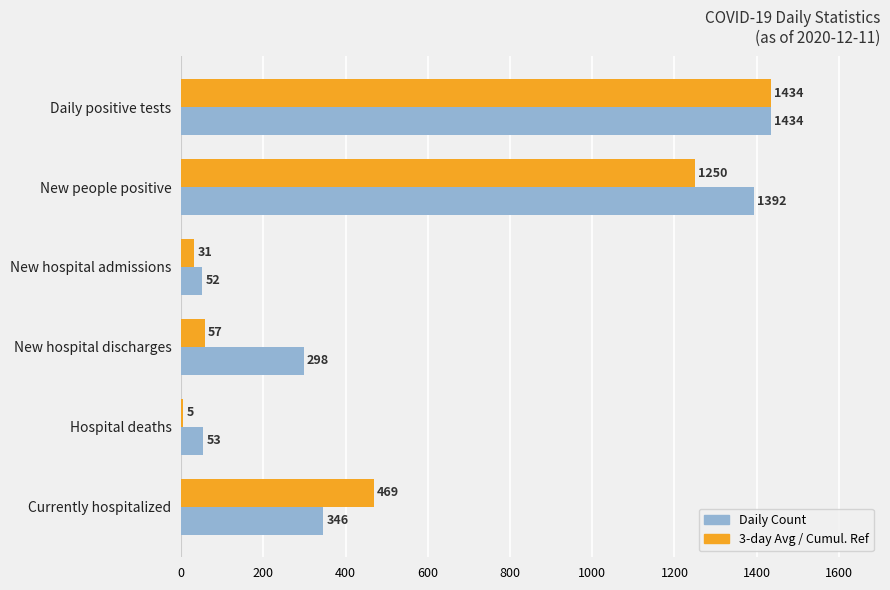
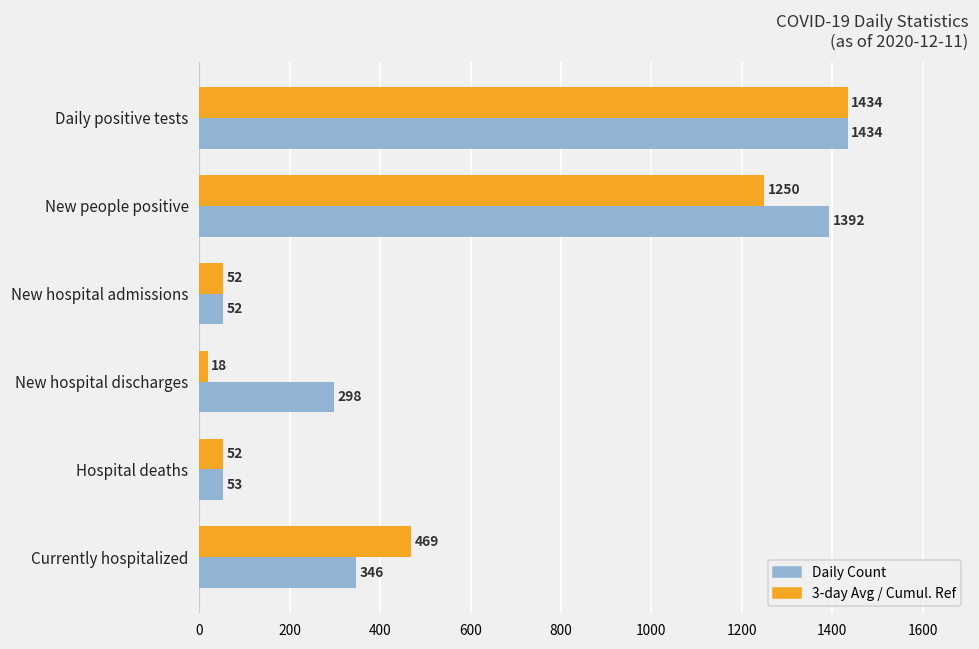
  {
    "Daily Count": {
      "Daily positive tests": 1434,
      "New people positive": 1392,
      "New hospital admissions": 52,
      "New hospital discharges": 298,
      "Hospital deaths": 53,
      "Currently hospitalized": 346
    },
    "3-day Avg / Cumul. Ref": {
      "Daily positive tests": 1434,
      "New people positive": 1250,
-     "New hospital admissions": 31,
-     "New hospital discharges": 57,
-     "Hospital deaths": 5,
+     "New hospital admissions": 52,
+     "New hospital discharges": 18,
+     "Hospital deaths": 52,
      "Currently hospitalized": 469
    }
  }
